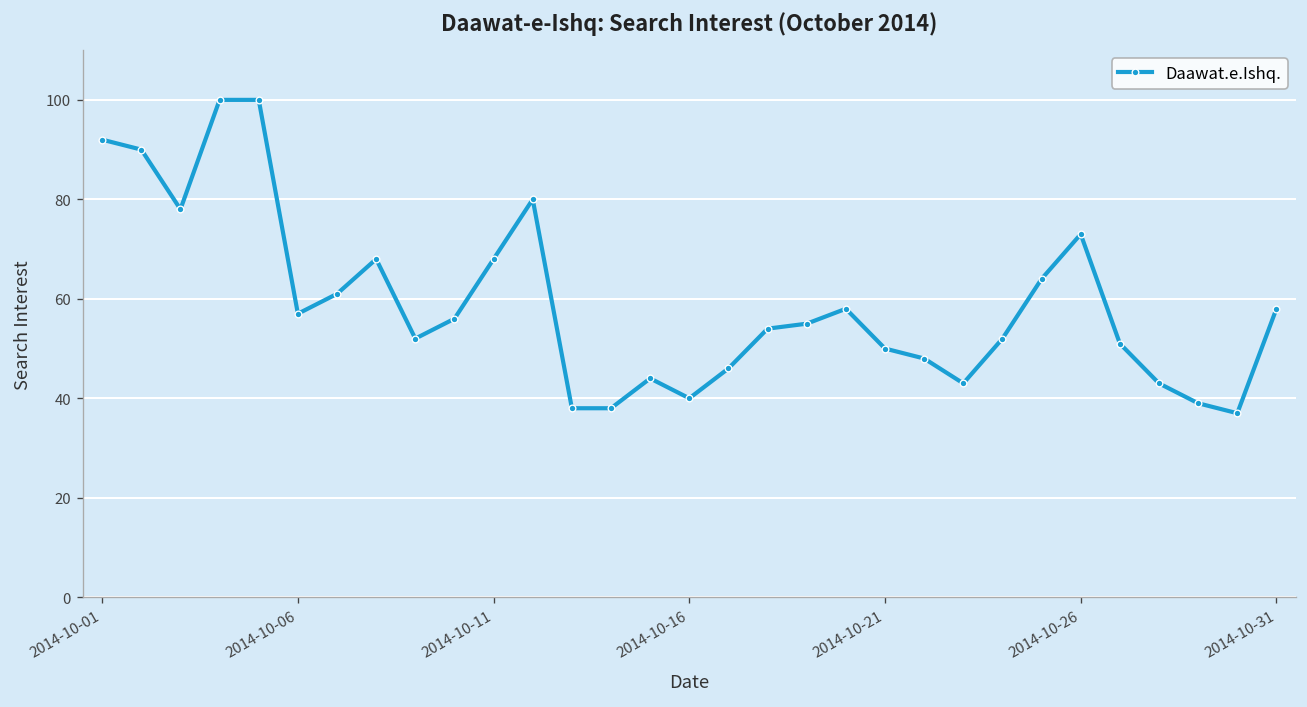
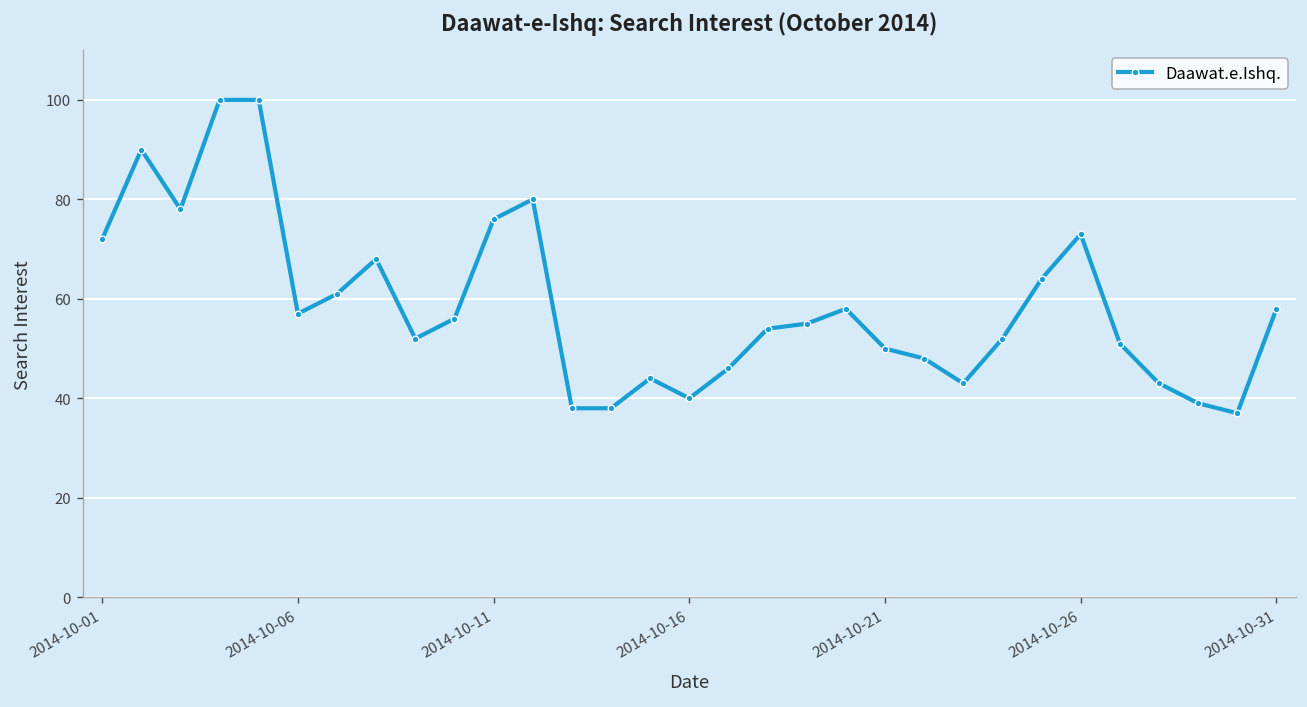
  {
-   "2014-10-01": 92,
+   "2014-10-01": 72,
    "2014-10-06": 57,
-   "2014-10-11": 68,
+   "2014-10-11": 76,
    "2014-10-16": 40,
    "2014-10-21": 50,
    "2014-10-26": 73,
    "2014-10-31": 58
  }
